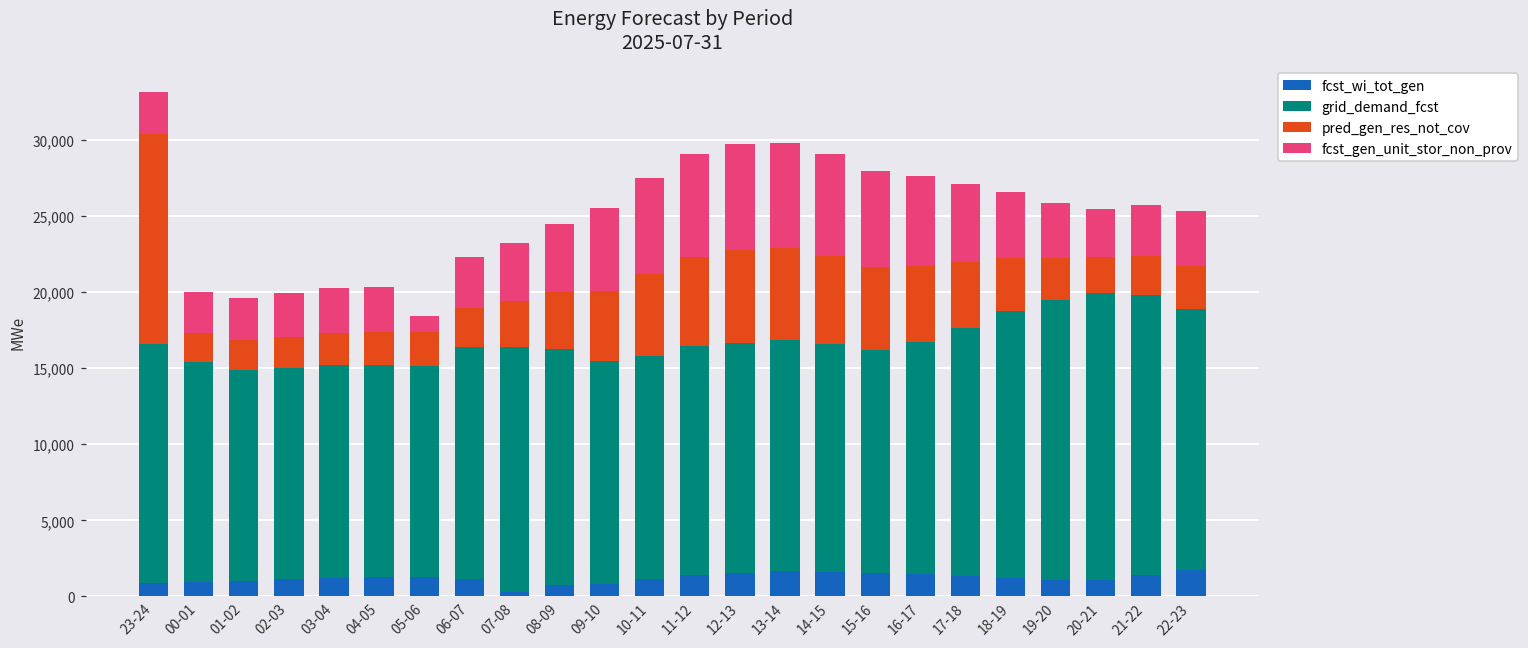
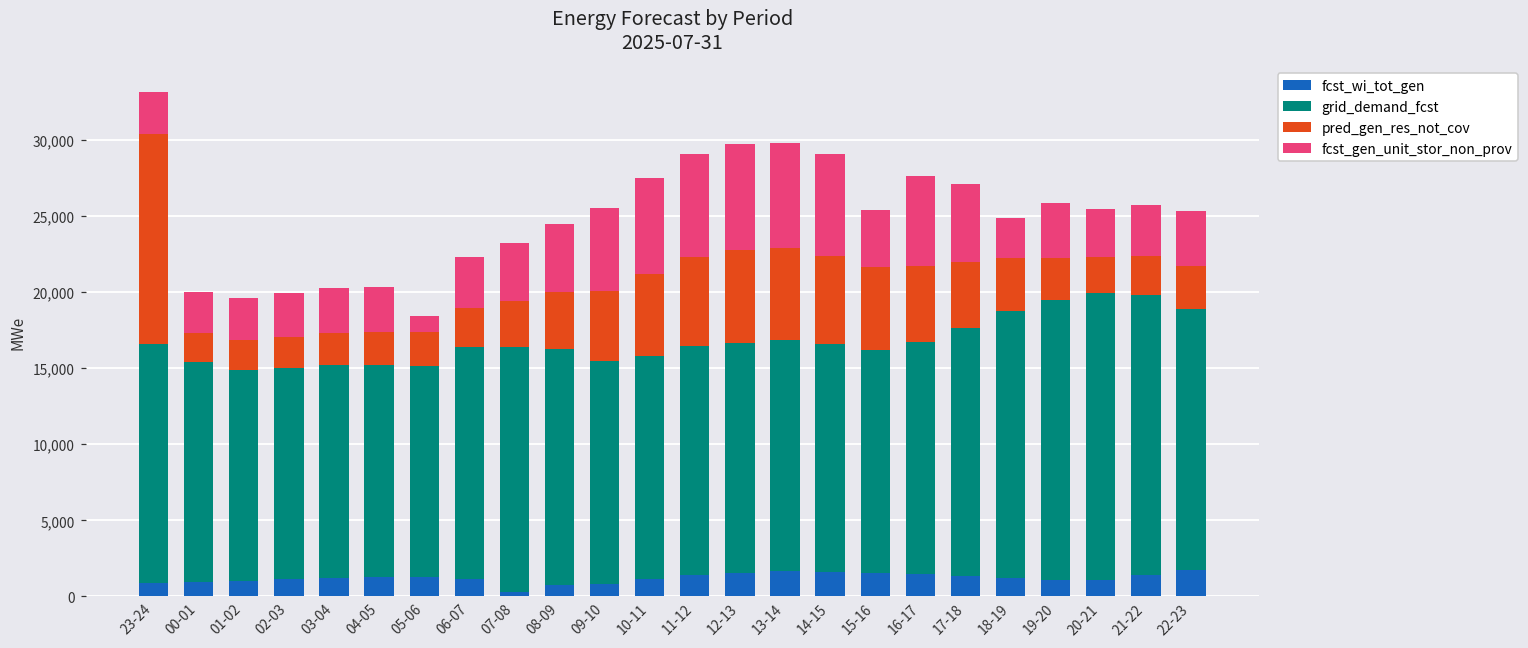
  {
    "fcst_wi_tot_gen": {
      "23-24": "800",
      "00-01": "900",
      "01-02": "1,000",
      "02-03": "1,100",
      "03-04": "1,200",
      "04-05": "1,300",
      "05-06": "1,200",
      "06-07": "1,200",
      "07-08": "300",
      "08-09": "700",
      "09-10": "800",
      "10-11": "1,100",
      "11-12": "1,400",
      "12-13": "1,600",
      "13-14": "1,600",
      "14-15": "1,600",
      "15-16": "1,600",
      "16-17": "1,500",
      "17-18": "1,400",
      "18-19": "1,200",
      "19-20": "1,100",
      "20-21": "1,100",
      "21-22": "1,400",
      "22-23": "1,700"
    },
    "grid_demand_fcst": {
      "23-24": "15,800",
      "00-01": "14,500",
      "01-02": "13,900",
      "02-03": "13,900",
      "03-04": "14,000",
      "04-05": "13,900",
      "05-06": "13,900",
      "06-07": "15,200",
      "07-08": "16,100",
      "08-09": "15,500",
      "09-10": "14,600",
      "10-11": "14,700",
      "11-12": "15,000",
      "12-13": "15,100",
      "13-14": "15,200",
      "14-15": "15,000",
      "15-16": "14,600",
      "16-17": "15,200",
      "17-18": "16,300",
      "18-19": "17,600",
      "19-20": "18,500",
      "20-21": "18,800",
      "21-22": "18,500",
      "22-23": "17,200"
    },
    "pred_gen_res_not_cov": {
      "23-24": "13,800",
      "00-01": "1,900",
      "01-02": "2,000",
      "02-03": "2,100",
      "03-04": "2,200",
      "04-05": "2,200",
      "05-06": "2,200",
      "06-07": "2,600",
      "07-08": "3,000",
      "08-09": "3,700",
      "09-10": "4,600",
      "10-11": "5,400",
      "11-12": "5,900",
      "12-13": "6,100",
      "13-14": "6,000",
      "14-15": "5,800",
      "15-16": "5,400",
      "16-17": "5,000",
      "17-18": "4,300",
      "18-19": "3,500",
      "19-20": "2,700",
      "20-21": "2,400",
      "21-22": "2,500",
      "22-23": "2,800"
    },
    "fcst_gen_unit_stor_non_prov": {
      "23-24": "2,700",
      "00-01": "2,700",
      "01-02": "2,800",
      "02-03": "2,900",
      "03-04": "3,000",
      "04-05": "3,000",
      "05-06": "1,100",
      "06-07": "3,300",
      "07-08": "3,800",
      "08-09": "4,500",
      "09-10": "5,500",
      "10-11": "6,300",
      "11-12": "6,800",
      "12-13": "7,000",
      "13-14": "6,900",
      "14-15": "6,700",
-     "15-16": "6,300",
+     "15-16": "3,700",
      "16-17": "5,900",
      "17-18": "5,100",
-     "18-19": "4,300",
+     "18-19": "2,600",
      "19-20": "3,600",
      "20-21": "3,200",
      "21-22": "3,400",
      "22-23": "3,600"
    }
  }
